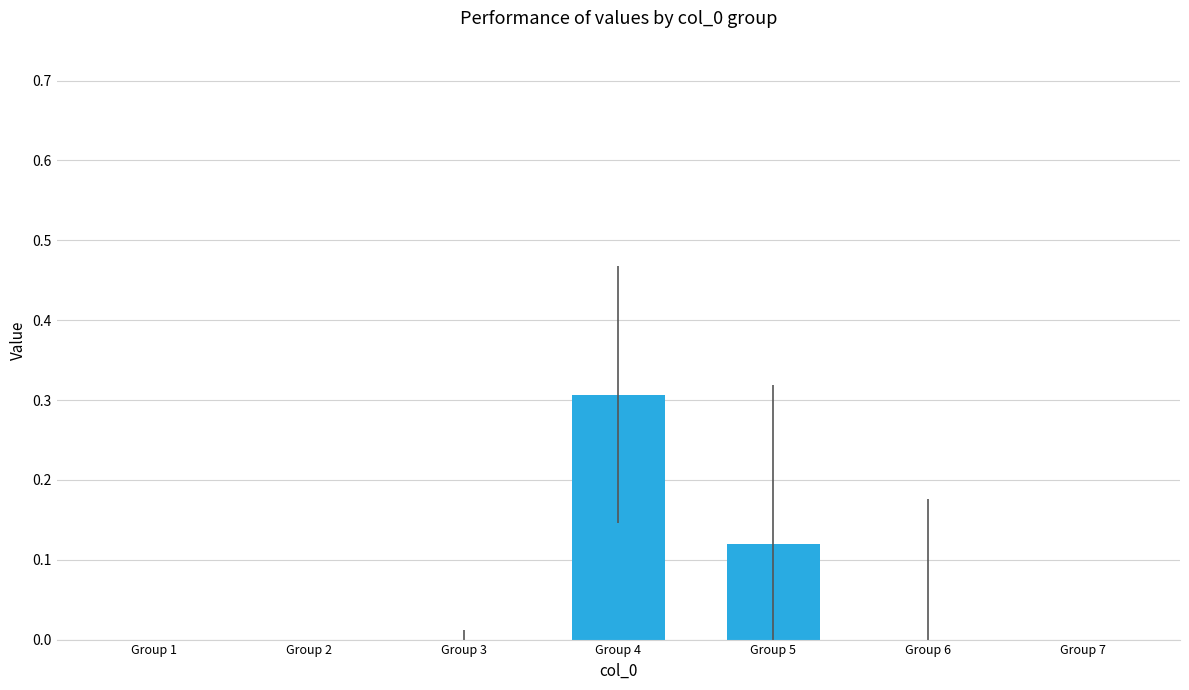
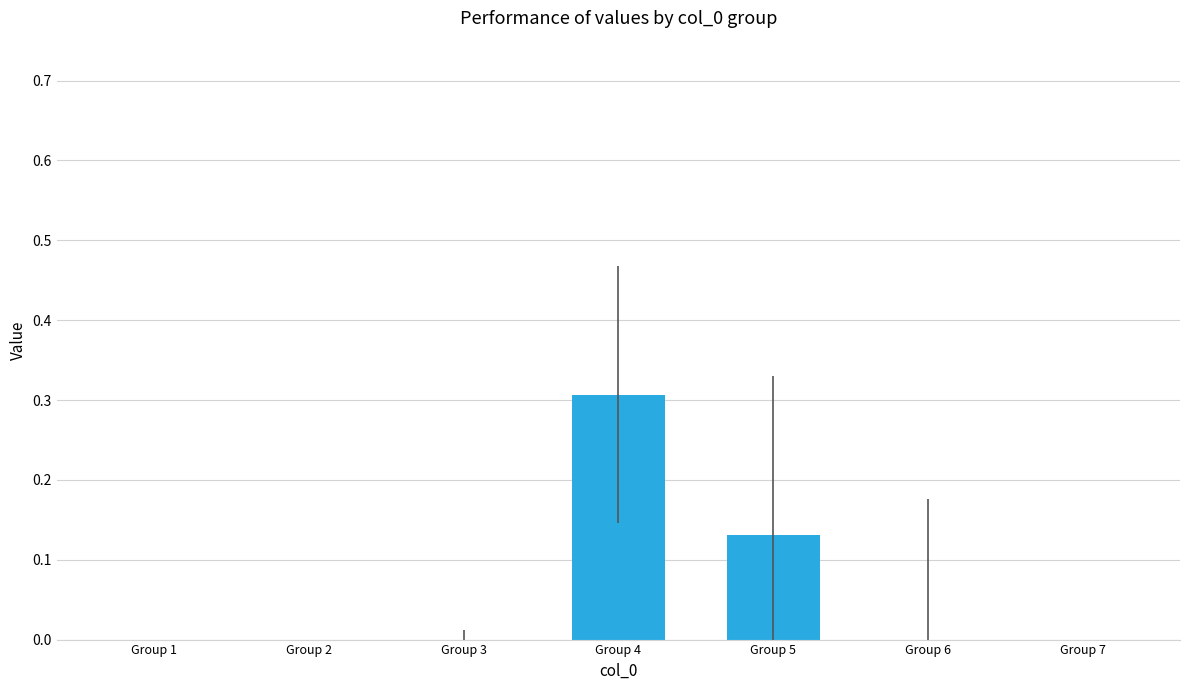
  {
    "Group 1": 0.00,
    "Group 2": 0.00,
    "Group 3": 0.00,
    "Group 4": 0.31,
-   "Group 5": 0.12,
+   "Group 5": 0.13,
    "Group 6": 0.00,
    "Group 7": 0.00
  }
